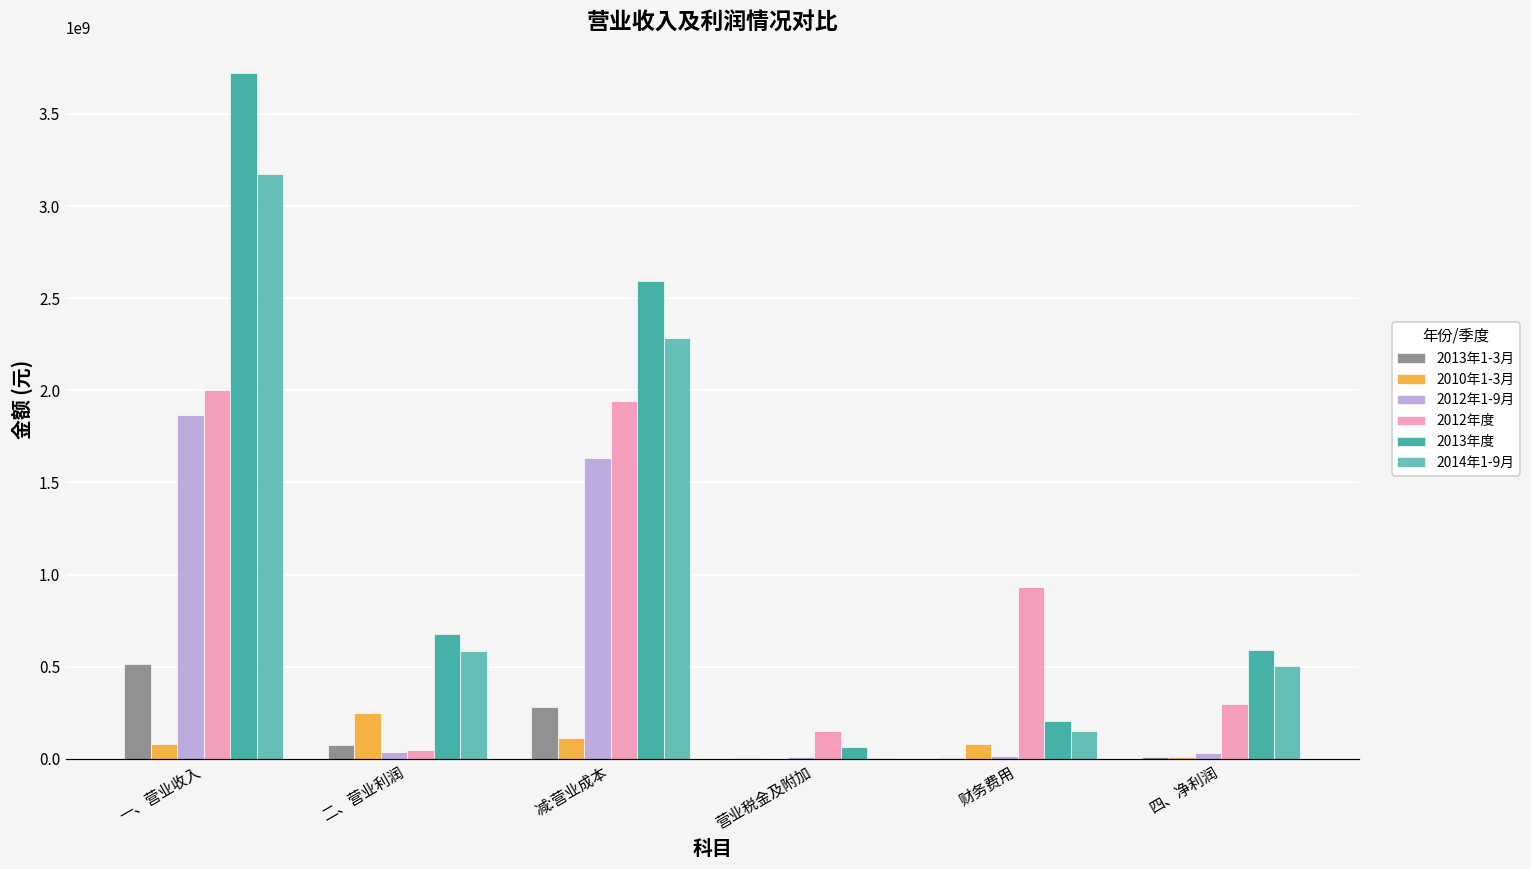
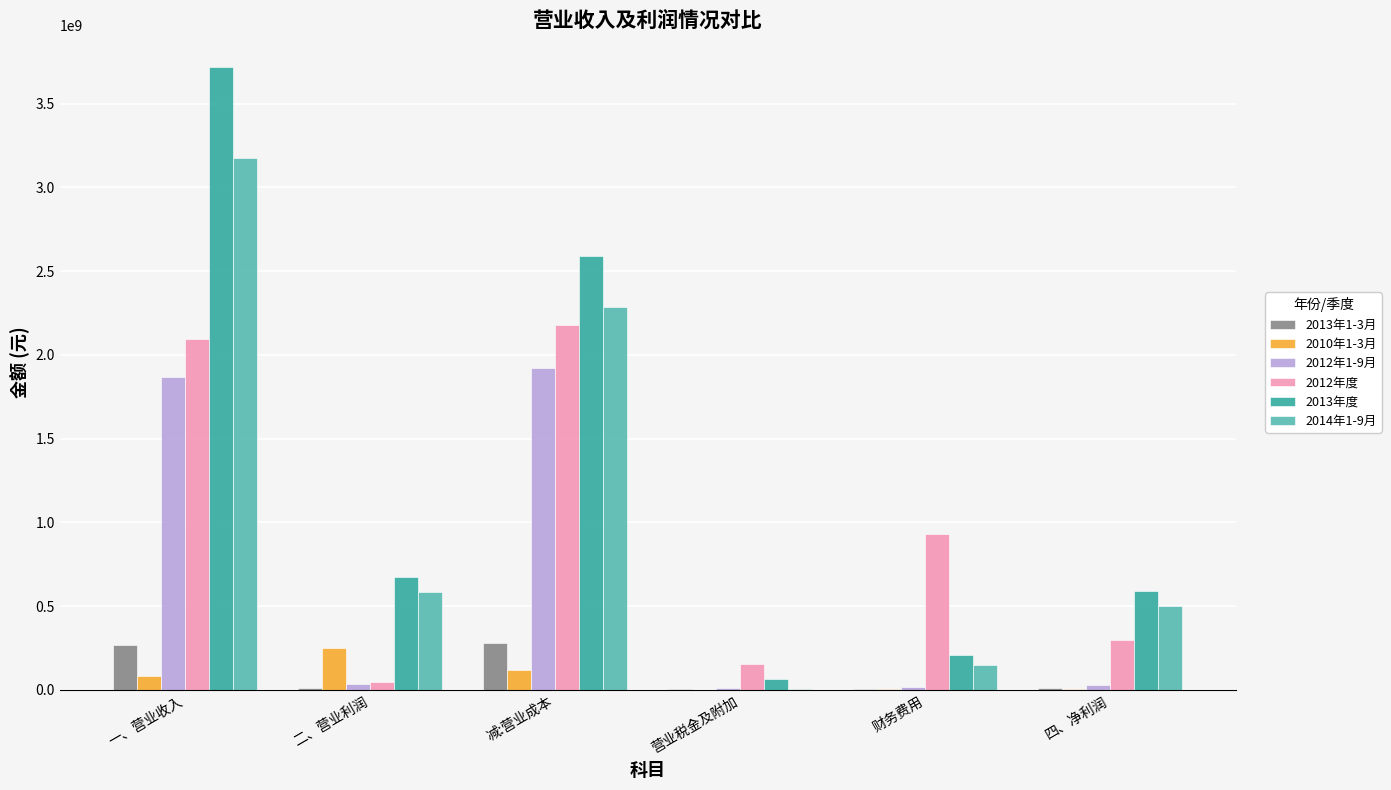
  {
    "2013年1-3月": {
-     "一、营业收入": 510000000,
-     "二、营业利润": 80000000,
+     "一、营业收入": 270000000,
+     "二、营业利润": 10000000,
      "减:营业成本": 280000000
    },
    "2010年1-3月": {
      "一、营业收入": 80000000,
      "二、营业利润": 250000000,
      "减:营业成本": 120000000,
-     "财务费用": 80000000
+     "财务费用": 0
    },
    "2012年1-9月": {
      "一、营业收入": 1870000000,
      "二、营业利润": 40000000,
-     "减:营业成本": 1630000000,
+     "减:营业成本": 1920000000,
      "财务费用": 20000000,
      "四、净利润": 30000000
    },
    "2012年度": {
-     "一、营业收入": 2000000000,
+     "一、营业收入": 2100000000,
      "二、营业利润": 50000000,
-     "减:营业成本": 1940000000,
+     "减:营业成本": 2180000000,
      "营业税金及附加": 150000000,
      "财务费用": 930000000,
      "四、净利润": 300000000
    }
  }
